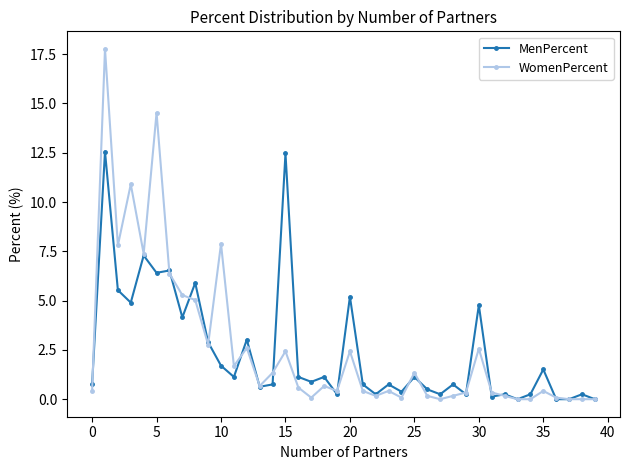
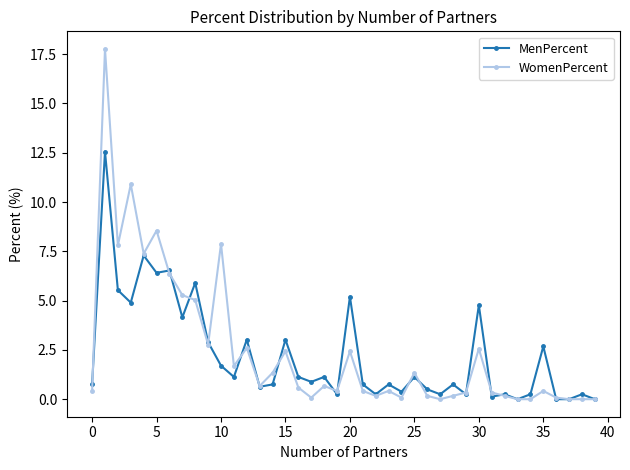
  {
    "MenPercent": {
      "0": 0.8,
      "5": 6.4,
      "10": 1.7,
-     "15": 12.5,
+     "15": 3.0,
      "20": 5.2,
      "25": 1.1,
      "30": 4.8,
-     "35": 1.5
+     "35": 2.7
    },
    "WomenPercent": {
      "0": 0.4,
-     "5": 14.5,
+     "5": 8.6,
      "10": 7.9,
      "15": 2.4,
      "20": 2.4,
      "25": 1.3,
      "30": 2.6,
      "35": 0.4
    }
  }
